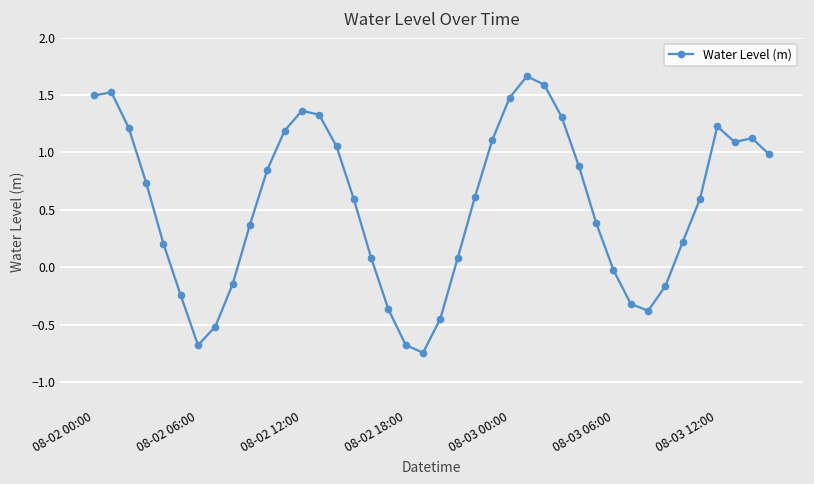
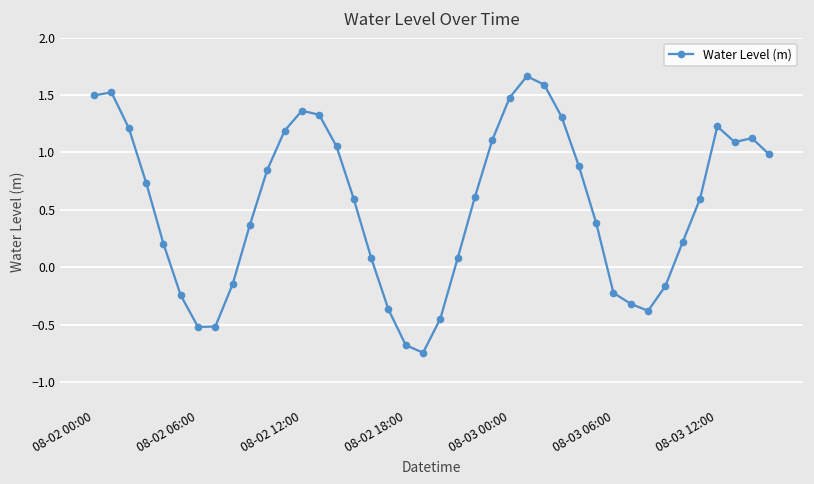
  {
    "08-02 00:00": 1.50,
-   "08-02 06:00": -0.68,
+   "08-02 06:00": -0.52,
    "08-02 12:00": 1.36,
    "08-02 18:00": -0.68,
    "08-03 00:00": 1.48,
-   "08-03 06:00": -0.02,
+   "08-03 06:00": -0.22,
    "08-03 12:00": 1.23
  }
